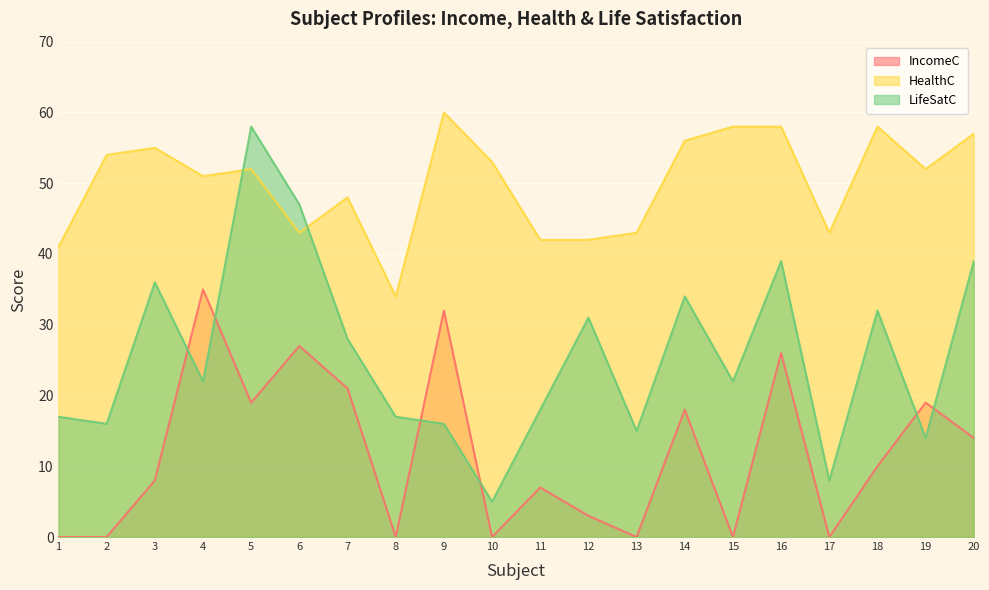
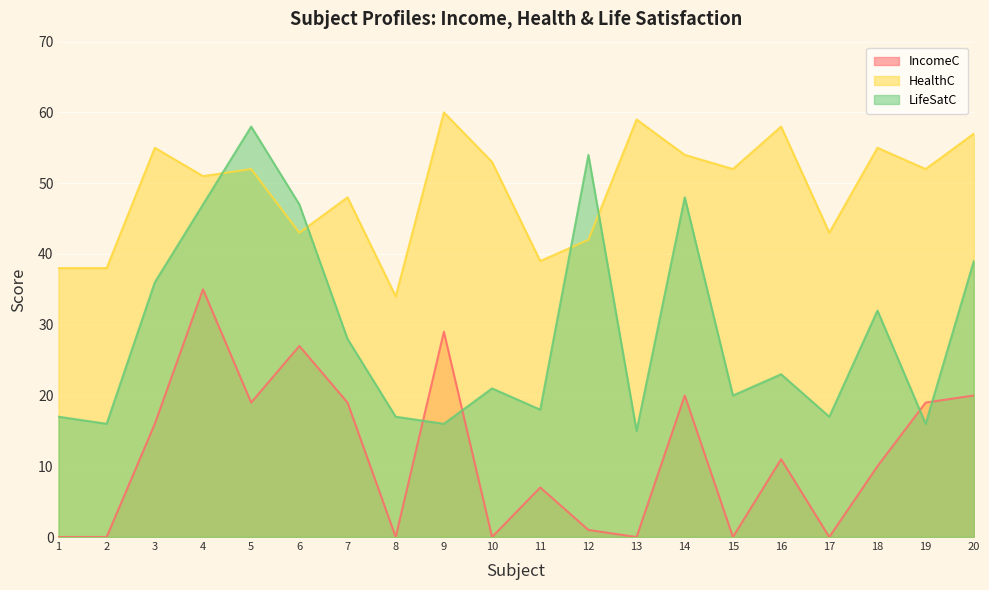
  {
    "IncomeC": {
      "1": 0,
      "2": 0,
-     "3": 8,
+     "3": 16,
      "4": 35,
      "5": 19,
      "6": 27,
-     "7": 21,
+     "7": 19,
      "8": 0,
-     "9": 32,
+     "9": 29,
      "10": 0,
      "11": 7,
-     "12": 3,
+     "12": 1,
      "13": 0,
-     "14": 18,
+     "14": 20,
      "15": 0,
-     "16": 26,
+     "16": 11,
      "17": 0,
      "18": 10,
      "19": 19,
-     "20": 14
+     "20": 20
    },
    "HealthC": {
-     "1": 41,
-     "2": 54,
+     "1": 38,
+     "2": 38,
      "3": 55,
      "4": 51,
      "5": 52,
      "6": 43,
      "7": 48,
      "8": 34,
      "9": 60,
      "10": 53,
-     "11": 42,
+     "11": 39,
      "12": 42,
-     "13": 43,
-     "14": 56,
-     "15": 58,
+     "13": 59,
+     "14": 54,
+     "15": 52,
      "16": 58,
      "17": 43,
-     "18": 58,
+     "18": 55,
      "19": 52,
      "20": 57
    },
    "LifeSatC": {
      "1": 17,
      "2": 16,
      "3": 36,
-     "4": 22,
+     "4": 47,
      "5": 58,
      "6": 47,
      "7": 28,
      "8": 17,
      "9": 16,
-     "10": 5,
+     "10": 21,
      "11": 18,
-     "12": 31,
+     "12": 54,
      "13": 15,
-     "14": 34,
-     "15": 22,
-     "16": 39,
-     "17": 8,
+     "14": 48,
+     "15": 20,
+     "16": 23,
+     "17": 17,
      "18": 32,
-     "19": 14,
+     "19": 16,
      "20": 39
    }
  }
